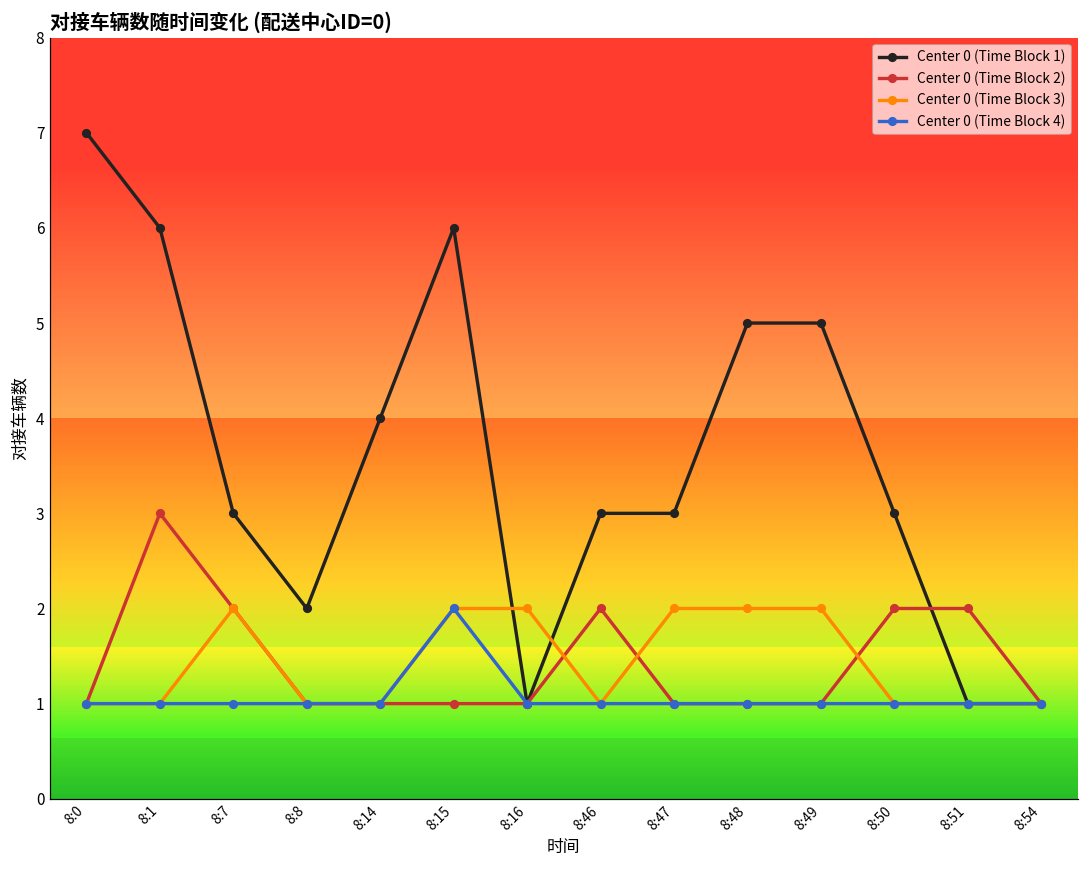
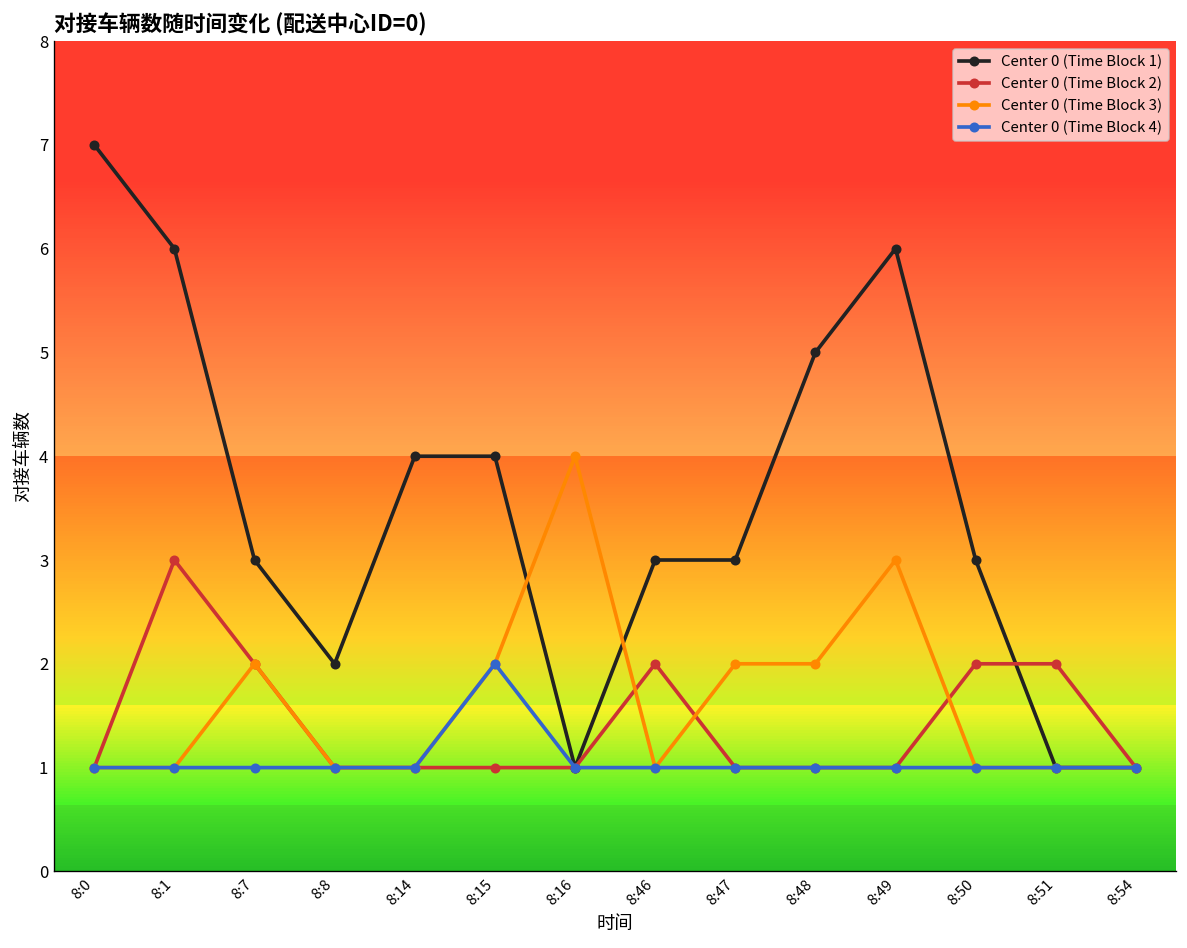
  {
    "Center 0 (Time Block 1)": {
      "8:0": 7,
      "8:1": 6,
      "8:7": 3,
      "8:8": 2,
      "8:14": 4,
-     "8:15": 6,
+     "8:15": 4,
      "8:46": 3,
      "8:47": 3,
      "8:48": 5,
-     "8:49": 5,
+     "8:49": 6,
      "8:50": 3
    },
    "Center 0 (Time Block 2)": {
      "8:1": 3,
      "8:15": 1,
      "8:46": 2,
      "8:50": 2,
      "8:51": 2
    },
    "Center 0 (Time Block 3)": {
-     "8:16": 2,
+     "8:16": 4,
      "8:47": 2,
      "8:48": 2,
-     "8:49": 2
+     "8:49": 3
    },
    "Center 0 (Time Block 4)": {
      "8:7": 1
    }
  }
